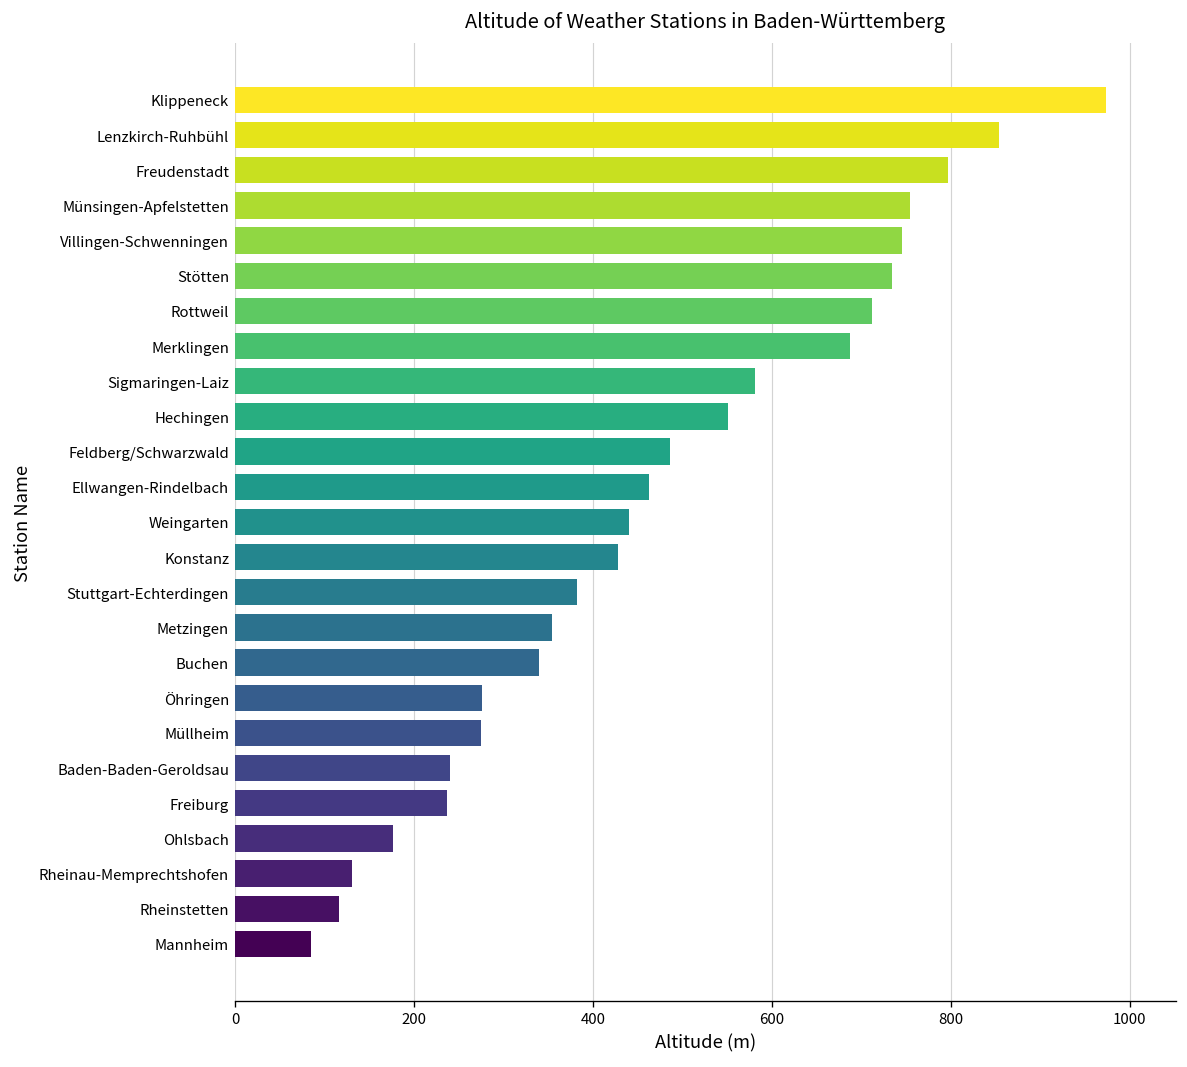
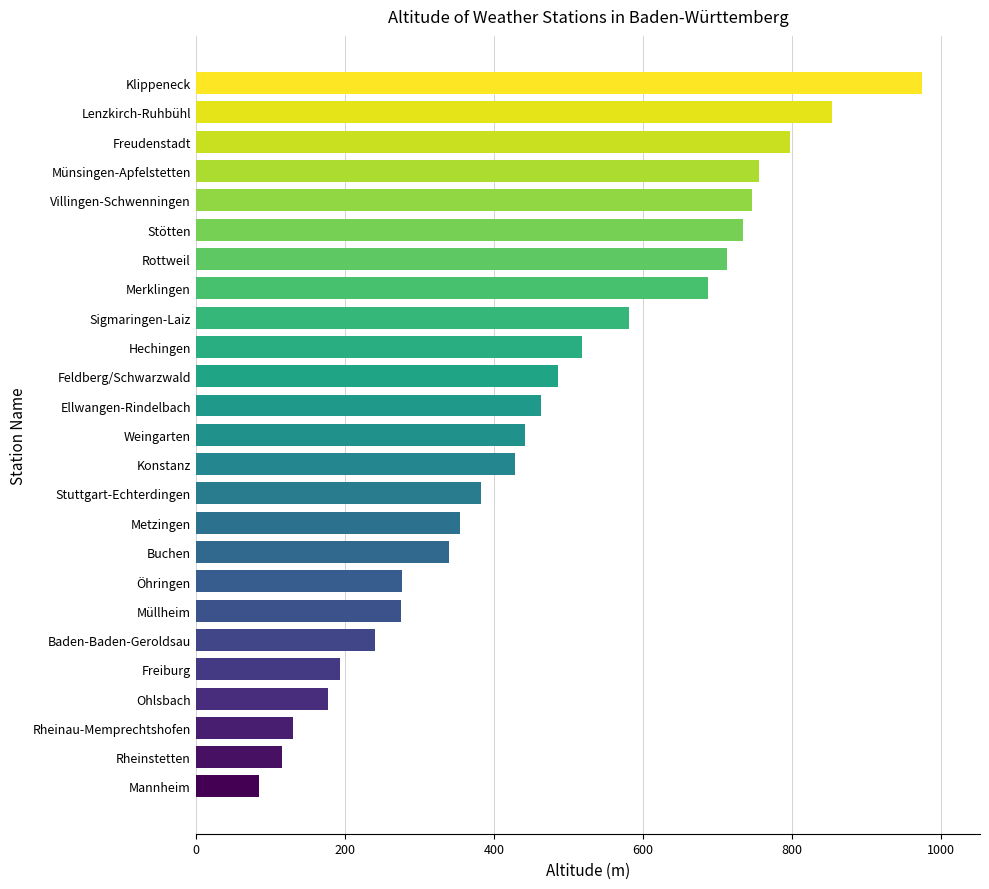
  {
    "Klippeneck": 970,
    "Lenzkirch-Ruhbühl": 850,
    "Freudenstadt": 800,
    "Münsingen-Apfelstetten": 760,
    "Villingen-Schwenningen": 750,
    "Stötten": 730,
    "Rottweil": 710,
    "Merklingen": 690,
    "Sigmaringen-Laiz": 580,
-   "Hechingen": 550,
+   "Hechingen": 520,
    "Feldberg/Schwarzwald": 490,
    "Ellwangen-Rindelbach": 460,
    "Weingarten": 440,
    "Konstanz": 430,
    "Stuttgart-Echterdingen": 380,
    "Metzingen": 350,
    "Buchen": 340,
    "Öhringen": 280,
    "Müllheim": 280,
    "Baden-Baden-Geroldsau": 240,
-   "Freiburg": 240,
+   "Freiburg": 190,
    "Ohlsbach": 180,
    "Rheinau-Memprechtshofen": 130,
    "Rheinstetten": 120,
    "Mannheim": 90
  }
